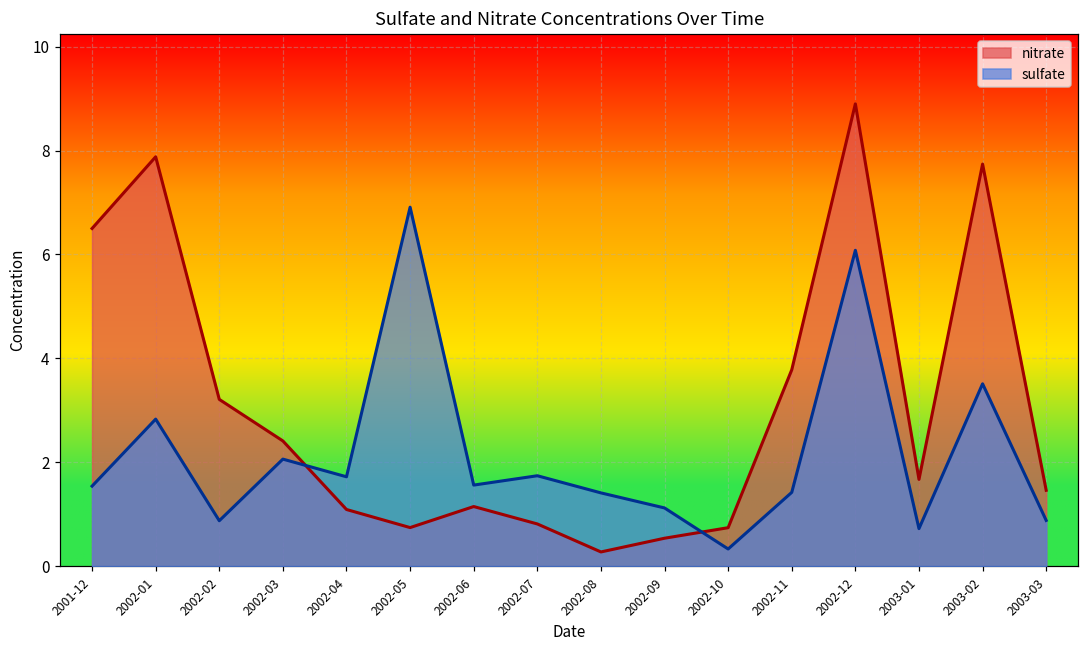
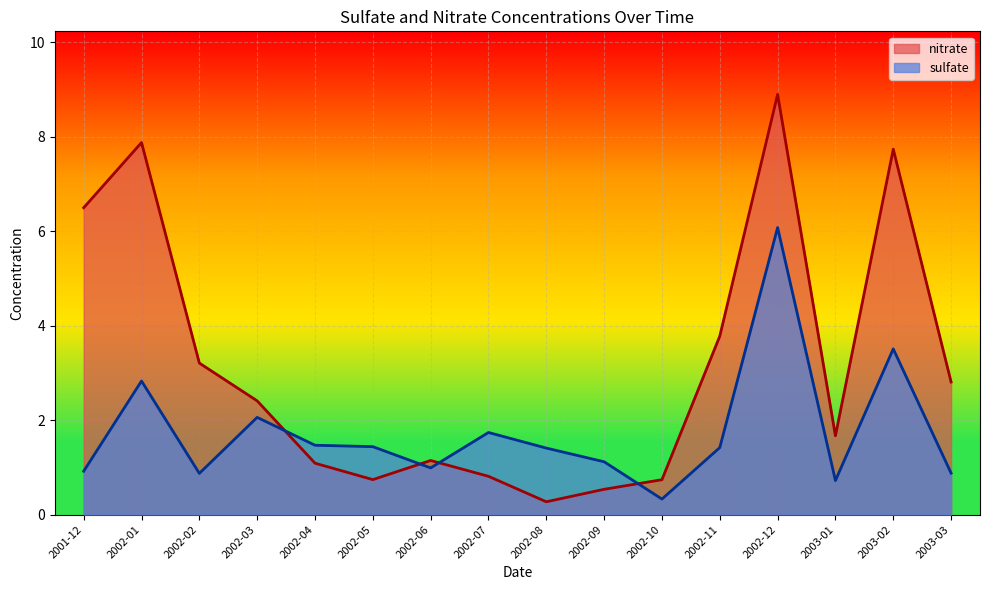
  {
    "nitrate": {
      "2001-12": 6.5,
      "2002-01": 7.9,
      "2002-02": 3.2,
      "2002-03": 2.4,
      "2002-04": 1.1,
      "2002-05": 0.7,
      "2002-06": 1.1,
      "2002-07": 0.8,
      "2002-08": 0.3,
      "2002-09": 0.5,
      "2002-10": 0.7,
      "2002-11": 3.8,
      "2002-12": 8.9,
      "2003-01": 1.7,
      "2003-02": 7.7,
-     "2003-03": 1.5
+     "2003-03": 2.8
    },
    "sulfate": {
-     "2001-12": 1.5,
+     "2001-12": 0.9,
      "2002-01": 2.8,
      "2002-02": 0.9,
      "2002-03": 2.1,
-     "2002-04": 1.7,
-     "2002-05": 6.9,
-     "2002-06": 1.6,
+     "2002-04": 1.5,
+     "2002-05": 1.4,
+     "2002-06": 1.0,
      "2002-07": 1.7,
      "2002-08": 1.4,
      "2002-09": 1.1,
      "2002-10": 0.3,
      "2002-11": 1.4,
      "2002-12": 6.1,
      "2003-01": 0.7,
      "2003-02": 3.5,
      "2003-03": 0.9
    }
  }
